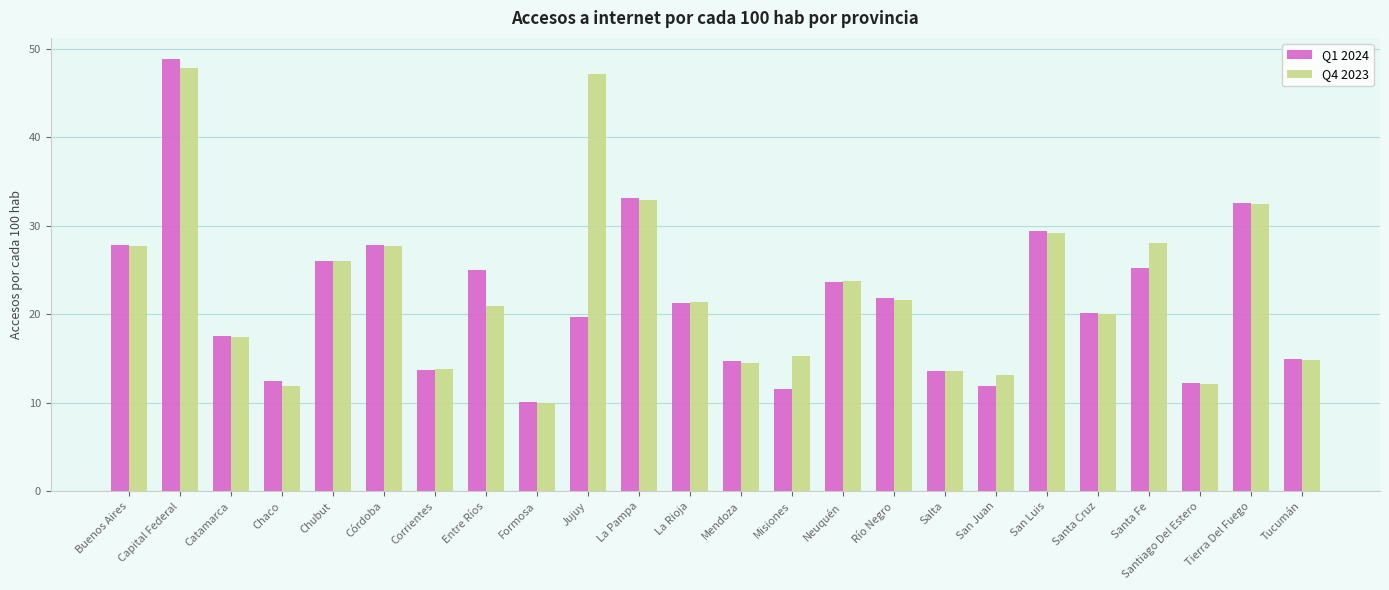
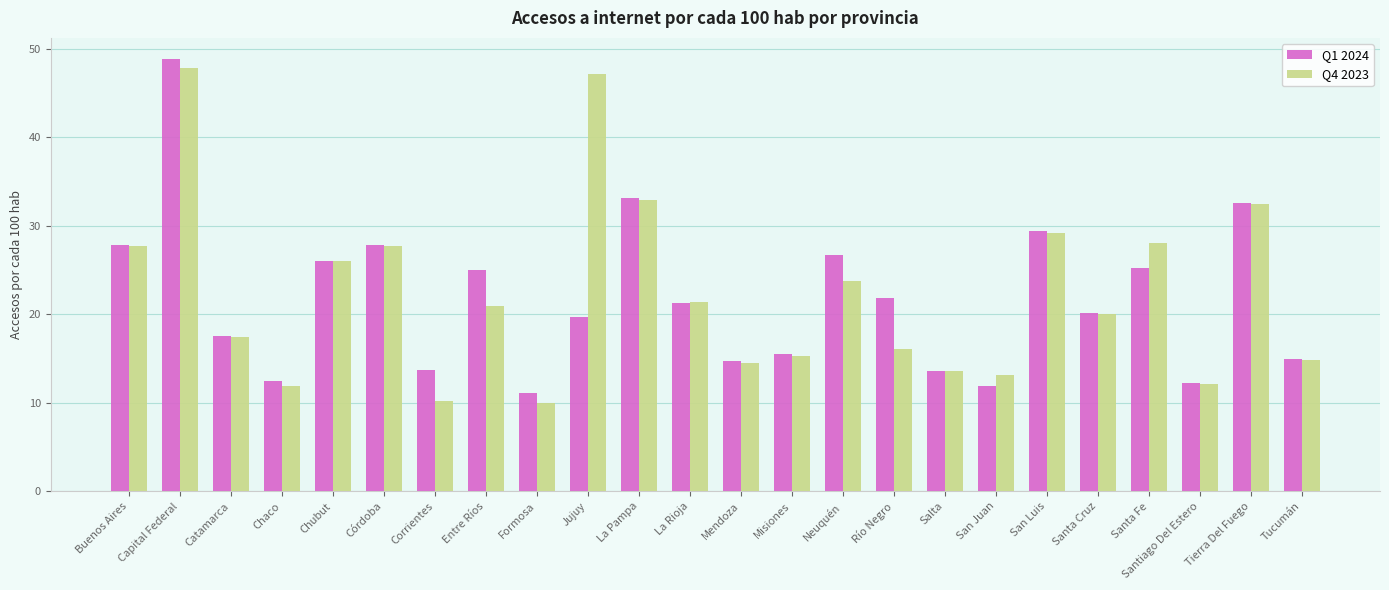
  {
    "Q1 2024": {
      "Buenos Aires": 28,
      "Capital Federal": 49,
      "Catamarca": 18,
      "Chaco": 12,
      "Chubut": 26,
      "Córdoba": 28,
      "Corrientes": 14,
      "Entre Ríos": 25,
-     "Formosa": 10,
+     "Formosa": 11,
      "Jujuy": 20,
      "La Pampa": 33,
      "La Rioja": 21,
      "Mendoza": 15,
-     "Misiones": 12,
-     "Neuquén": 24,
+     "Misiones": 15,
+     "Neuquén": 27,
      "Río Negro": 22,
      "Salta": 14,
      "San Juan": 12,
      "San Luis": 29,
      "Santa Cruz": 20,
      "Santa Fe": 25,
      "Santiago Del Estero": 12,
      "Tierra Del Fuego": 33,
      "Tucumán": 15
    },
    "Q4 2023": {
      "Buenos Aires": 28,
      "Capital Federal": 48,
      "Catamarca": 17,
      "Chaco": 12,
      "Chubut": 26,
      "Córdoba": 28,
-     "Corrientes": 14,
+     "Corrientes": 10,
      "Entre Ríos": 21,
      "Formosa": 10,
      "Jujuy": 47,
      "La Pampa": 33,
      "La Rioja": 21,
      "Mendoza": 15,
      "Misiones": 15,
      "Neuquén": 24,
-     "Río Negro": 22,
+     "Río Negro": 16,
      "Salta": 14,
      "San Juan": 13,
      "San Luis": 29,
      "Santa Cruz": 20,
      "Santa Fe": 28,
      "Santiago Del Estero": 12,
      "Tierra Del Fuego": 32,
      "Tucumán": 15
    }
  }
